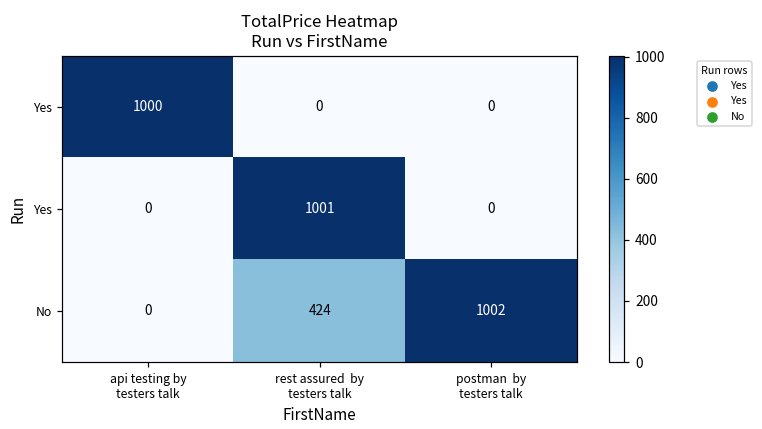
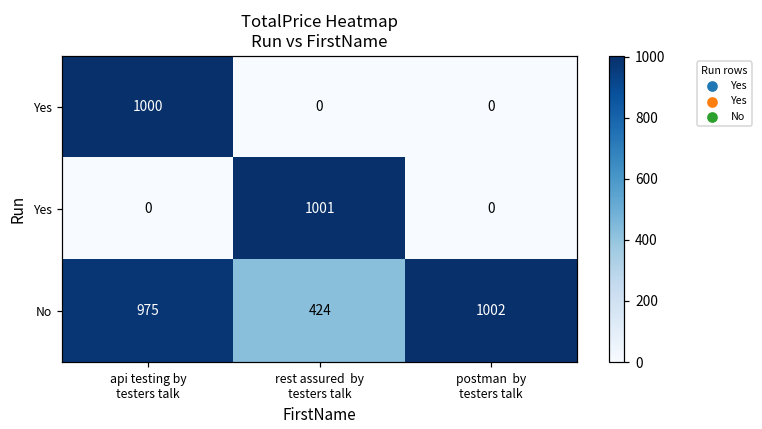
  {
    "No": {
-     "api testing by testers talk": 0,
+     "api testing by testers talk": 975,
      "rest assured by testers talk": 424,
      "postman by testers talk": 1002
    }
  }
